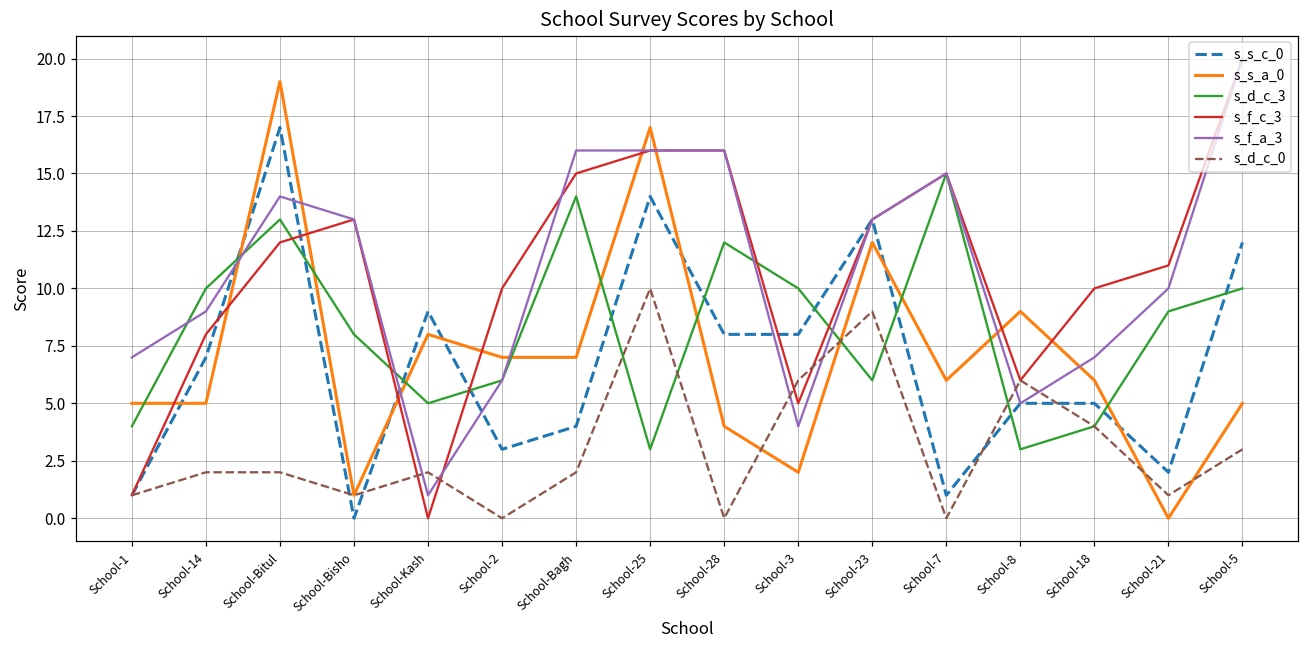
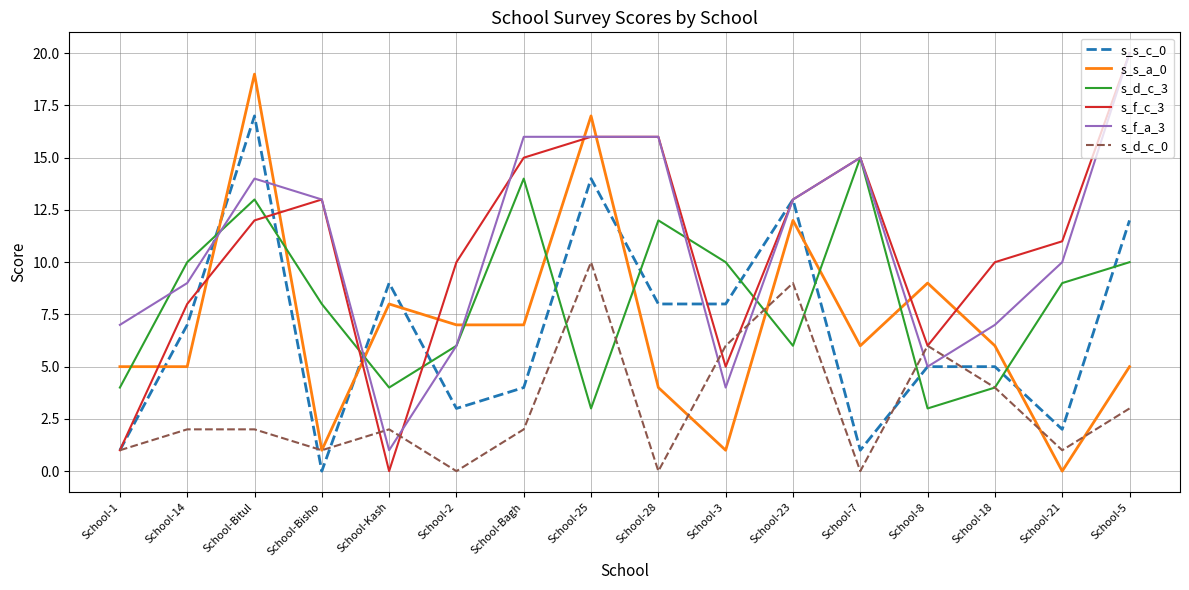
  {
    "s_s_c_0": {
      "School-14": 7,
      "School-Bitul": 17,
      "School-Bisho": 0,
      "School-Kash": 9,
      "School-2": 3,
      "School-Bagh": 4,
      "School-25": 14,
      "School-28": 8,
      "School-3": 8,
      "School-7": 1,
      "School-18": 5,
      "School-21": 2,
      "School-5": 12
    },
    "s_s_a_0": {
      "School-1": 5,
      "School-14": 5,
      "School-Bitul": 19,
      "School-Kash": 8,
      "School-2": 7,
      "School-Bagh": 7,
      "School-25": 17,
      "School-28": 4,
-     "School-3": 2,
+     "School-3": 1,
      "School-23": 12,
      "School-7": 6,
      "School-8": 9,
      "School-18": 6,
      "School-21": 0,
      "School-5": 5
    },
    "s_d_c_3": {
      "School-1": 4,
      "School-14": 10,
      "School-Bitul": 13,
      "School-Bisho": 8,
-     "School-Kash": 5,
+     "School-Kash": 4,
      "School-Bagh": 14,
      "School-25": 3,
      "School-28": 12,
      "School-3": 10,
      "School-23": 6,
      "School-8": 3,
      "School-21": 9,
      "School-5": 10
    },
    "s_f_c_3": {
      "School-14": 8,
      "School-Bitul": 12,
      "School-Kash": 0,
      "School-2": 10,
      "School-Bagh": 15,
      "School-3": 5,
      "School-18": 10,
      "School-21": 11
    },
    "s_f_a_3": {
      "School-1": 7,
      "School-14": 9,
      "School-Bitul": 14,
      "School-Kash": 1,
      "School-Bagh": 16,
      "School-3": 4,
      "School-18": 7,
      "School-21": 10
    },
    "s_d_c_0": {
      "School-14": 2,
      "School-Bitul": 2,
      "School-Kash": 2,
      "School-2": 0,
      "School-Bagh": 2,
      "School-25": 10,
      "School-28": 0,
      "School-3": 6,
      "School-23": 9,
      "School-7": 0,
      "School-21": 1,
      "School-5": 3
    }
  }
